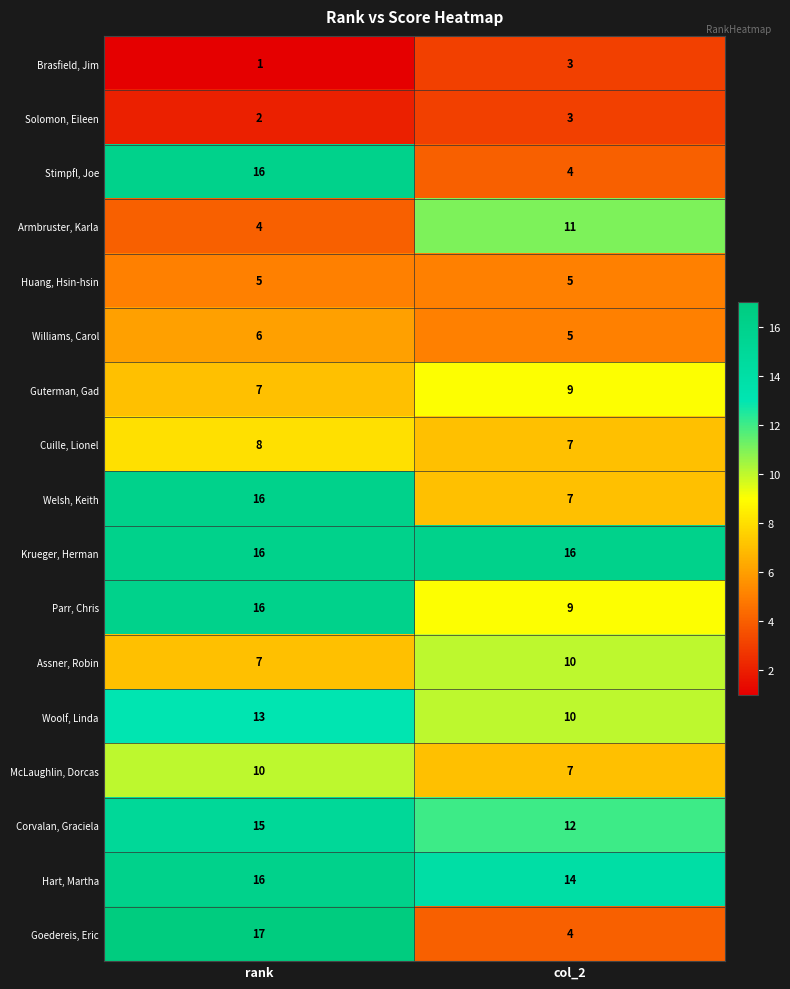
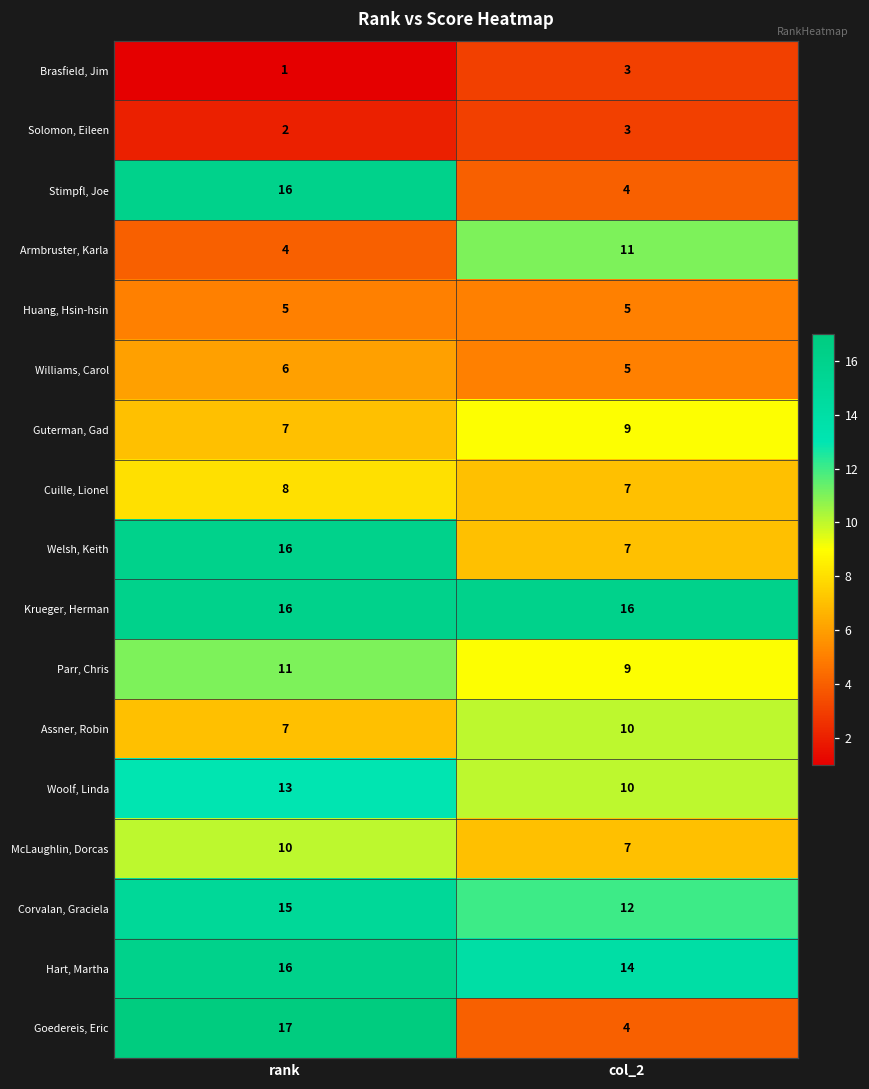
  {
    "Brasfield, Jim": {
      "rank": 1,
      "col_2": 3
    },
    "Solomon, Eileen": {
      "rank": 2,
      "col_2": 3
    },
    "Stimpfl, Joe": {
      "rank": 16,
      "col_2": 4
    },
    "Armbruster, Karla": {
      "rank": 4,
      "col_2": 11
    },
    "Huang, Hsin-hsin": {
      "rank": 5,
      "col_2": 5
    },
    "Williams, Carol": {
      "rank": 6,
      "col_2": 5
    },
    "Guterman, Gad": {
      "rank": 7,
      "col_2": 9
    },
    "Cuille, Lionel": {
      "rank": 8,
      "col_2": 7
    },
    "Welsh, Keith": {
      "rank": 16,
      "col_2": 7
    },
    "Krueger, Herman": {
      "rank": 16,
      "col_2": 16
    },
    "Parr, Chris": {
-     "rank": 16,
+     "rank": 11,
      "col_2": 9
    },
    "Assner, Robin": {
      "rank": 7,
      "col_2": 10
    },
    "Woolf, Linda": {
      "rank": 13,
      "col_2": 10
    },
    "McLaughlin, Dorcas": {
      "rank": 10,
      "col_2": 7
    },
    "Corvalan, Graciela": {
      "rank": 15,
      "col_2": 12
    },
    "Hart, Martha": {
      "rank": 16,
      "col_2": 14
    },
    "Goedereis, Eric": {
      "rank": 17,
      "col_2": 4
    }
  }
